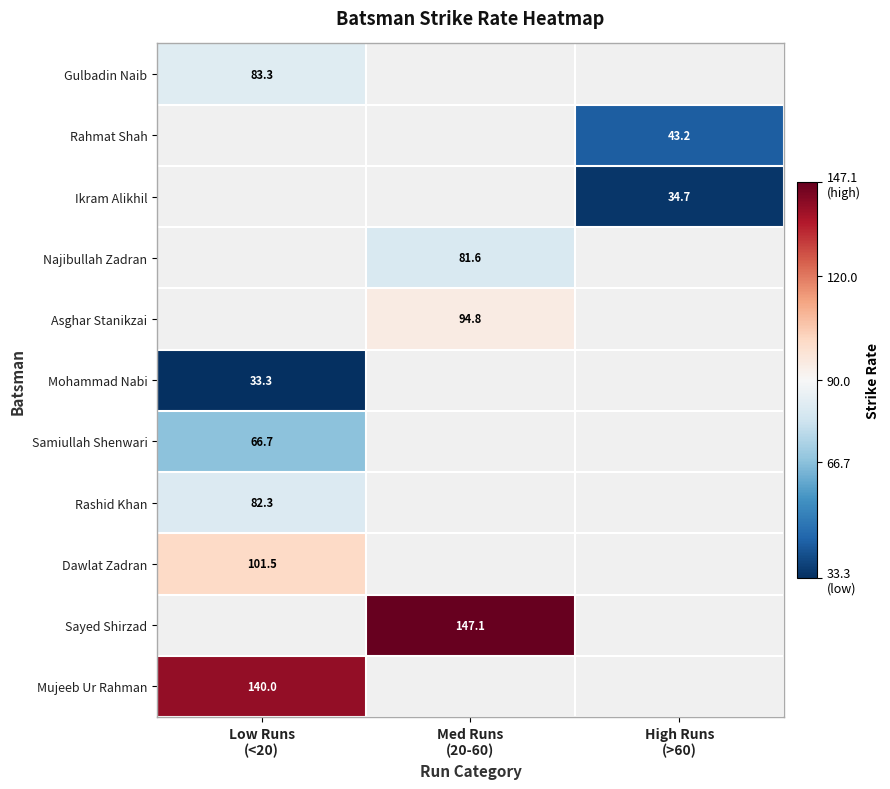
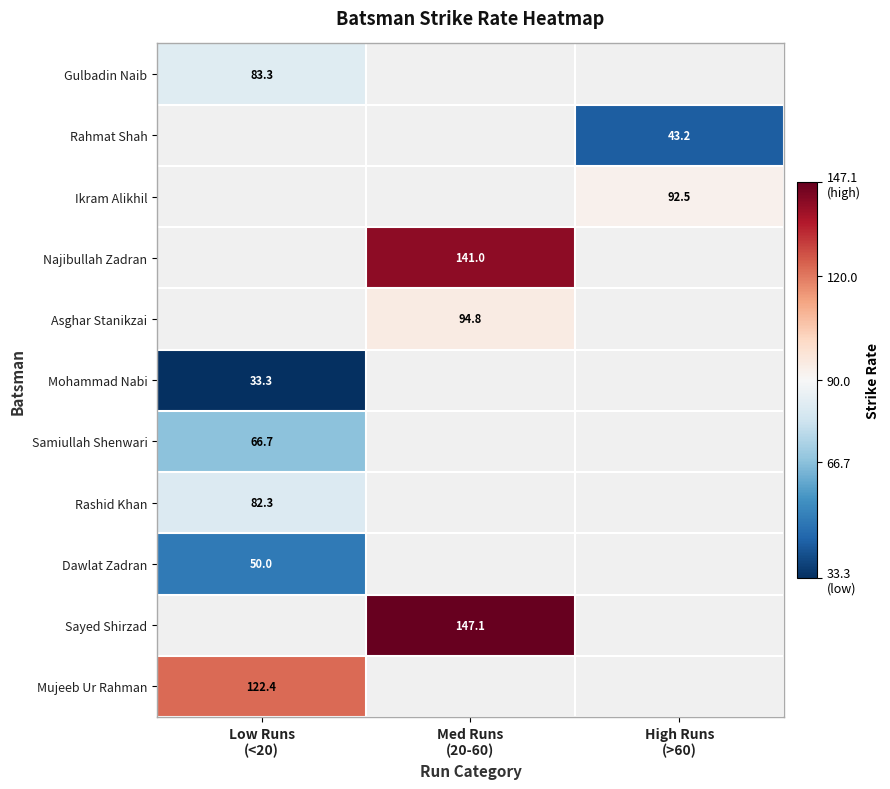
  {
    "Gulbadin Naib": {
      "Low Runs (<20)": 83.3
    },
    "Rahmat Shah": {
      "High Runs (>60)": 43.2
    },
    "Ikram Alikhil": {
-     "High Runs (>60)": 34.7
+     "High Runs (>60)": 92.5
    },
    "Najibullah Zadran": {
-     "Med Runs (20-60)": 81.6
+     "Med Runs (20-60)": 141.0
    },
    "Asghar Stanikzai": {
      "Med Runs (20-60)": 94.8
    },
    "Mohammad Nabi": {
      "Low Runs (<20)": 33.3
    },
    "Samiullah Shenwari": {
      "Low Runs (<20)": 66.7
    },
    "Rashid Khan": {
      "Low Runs (<20)": 82.3
    },
    "Dawlat Zadran": {
-     "Low Runs (<20)": 101.5
+     "Low Runs (<20)": 50.0
    },
    "Sayed Shirzad": {
      "Med Runs (20-60)": 147.1
    },
    "Mujeeb Ur Rahman": {
-     "Low Runs (<20)": 140.0
+     "Low Runs (<20)": 122.4
    }
  }
